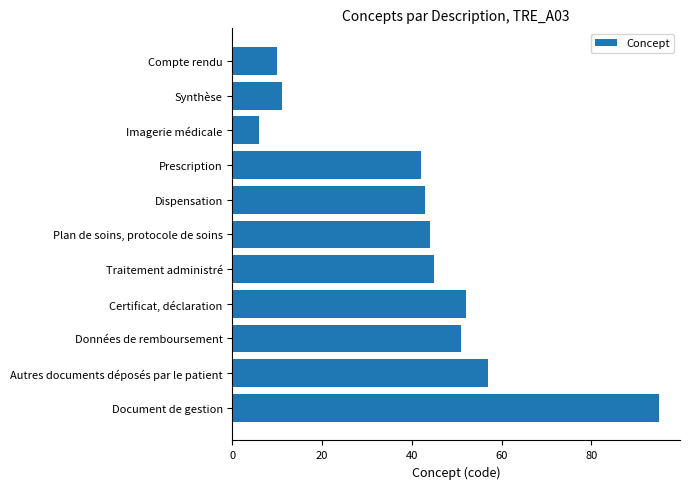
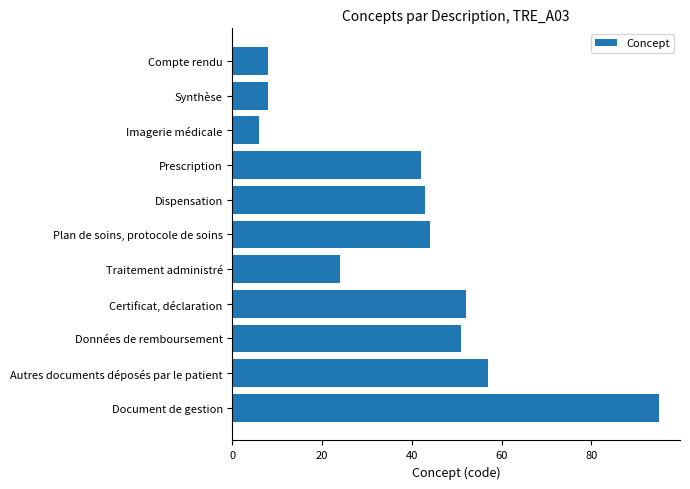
  {
-   "Compte rendu": 10,
-   "Synthèse": 11,
+   "Compte rendu": 8,
+   "Synthèse": 8,
    "Imagerie médicale": 6,
    "Prescription": 42,
    "Dispensation": 43,
    "Plan de soins, protocole de soins": 44,
-   "Traitement administré": 45,
+   "Traitement administré": 24,
    "Certificat, déclaration": 52,
    "Données de remboursement": 51,
    "Autres documents déposés par le patient": 57,
    "Document de gestion": 95
  }
